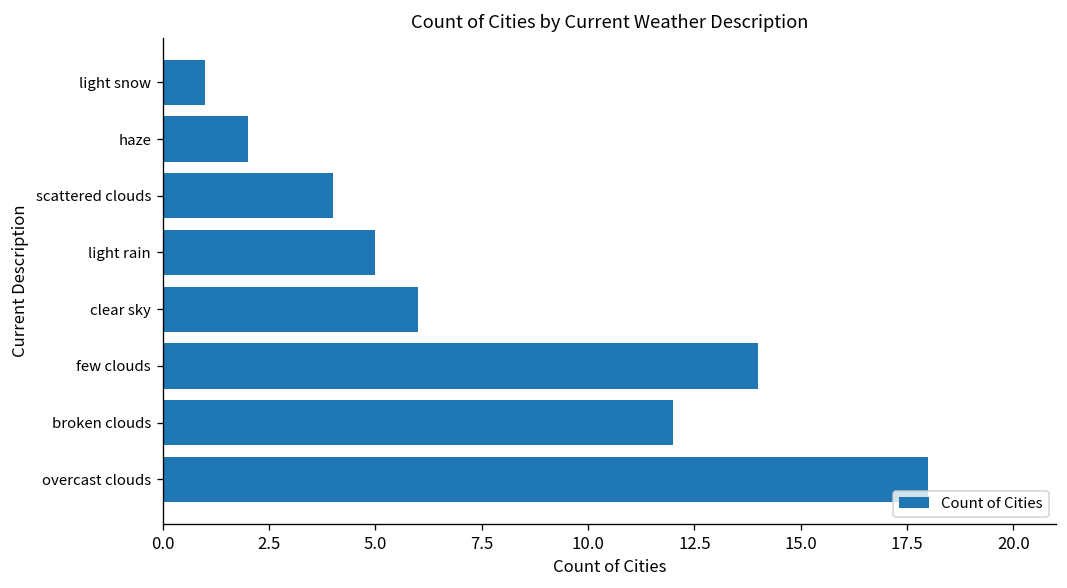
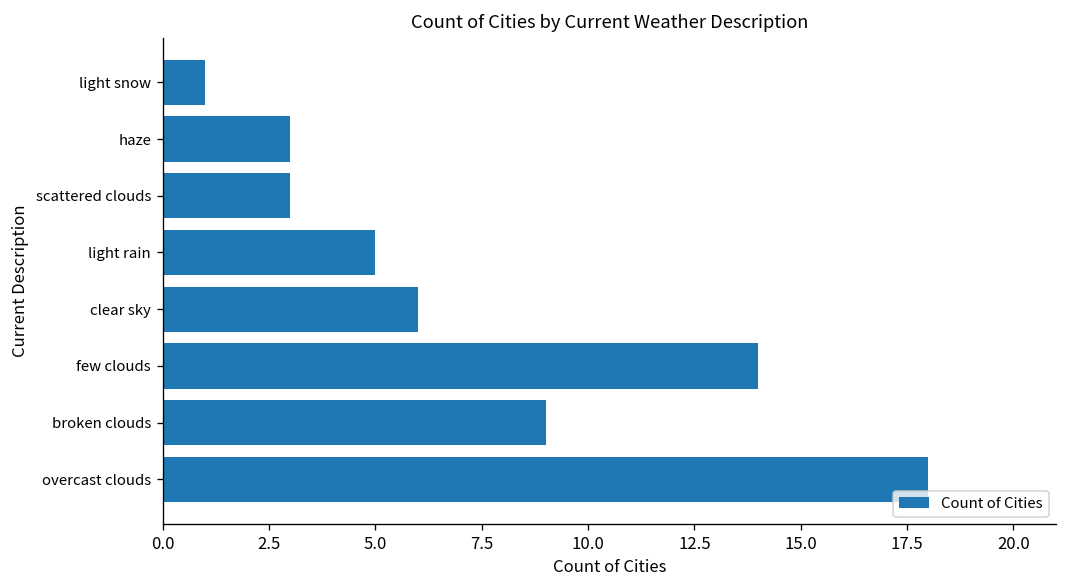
  {
    "light snow": 1,
-   "haze": 2,
-   "scattered clouds": 4,
+   "haze": 3,
+   "scattered clouds": 3,
    "light rain": 5,
    "clear sky": 6,
    "few clouds": 14,
-   "broken clouds": 12,
+   "broken clouds": 9,
    "overcast clouds": 18
  }
